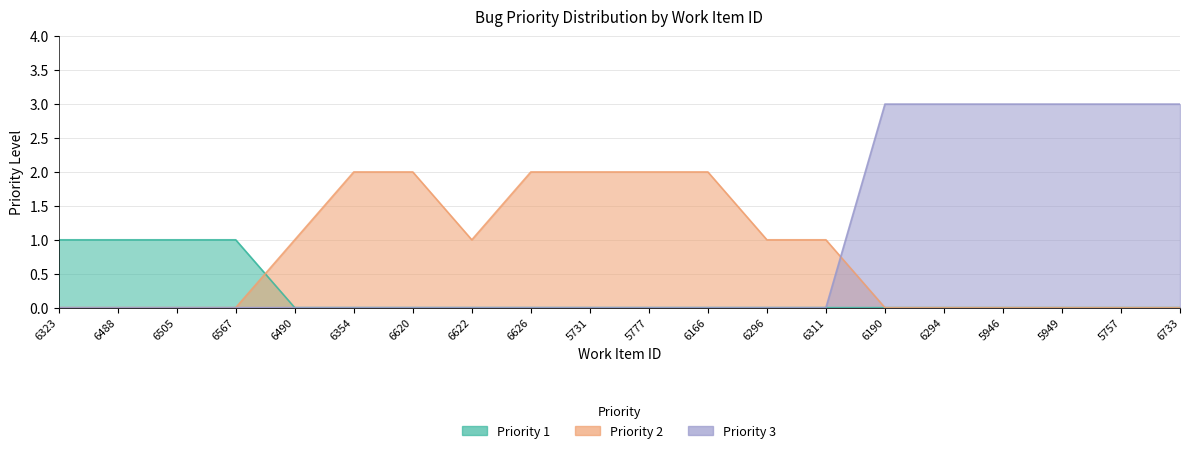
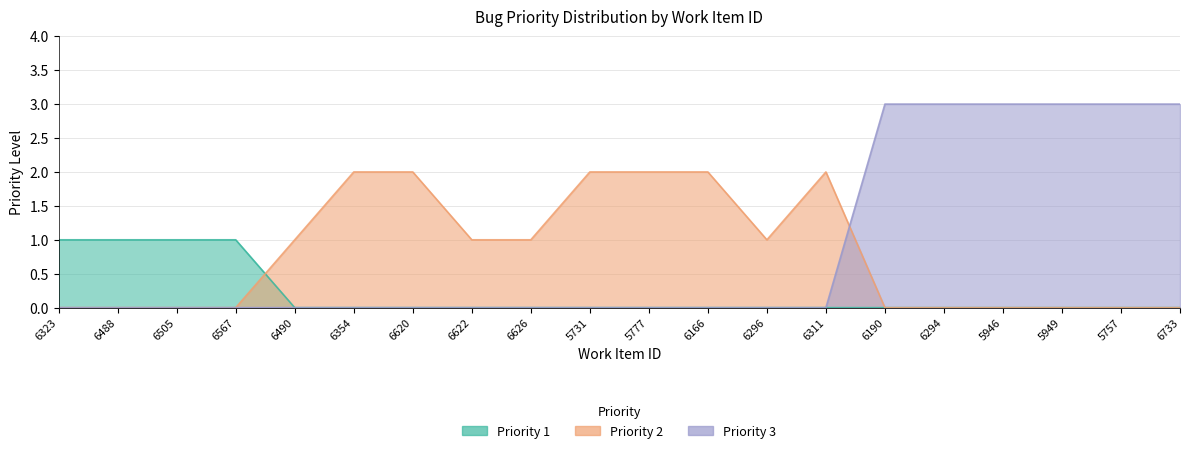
  {
    "Priority 1": {
      "6323": 1,
      "6488": 1,
      "6505": 1,
      "6567": 1
    },
    "Priority 2": {
      "6490": 1,
      "6354": 2,
      "6620": 2,
      "6622": 1,
-     "6626": 2,
+     "6626": 1,
      "5731": 2,
      "5777": 2,
      "6166": 2,
      "6296": 1,
-     "6311": 1
+     "6311": 2
    },
    "Priority 3": {
      "6190": 3,
      "6294": 3,
      "5946": 3,
      "5949": 3,
      "5757": 3,
      "6733": 3
    }
  }
